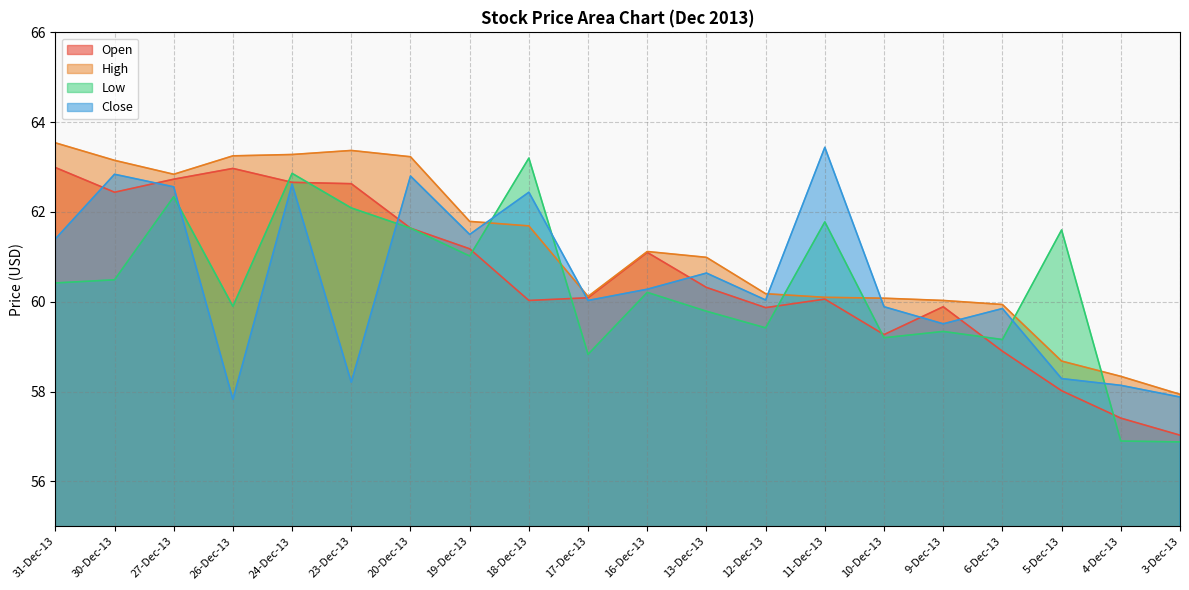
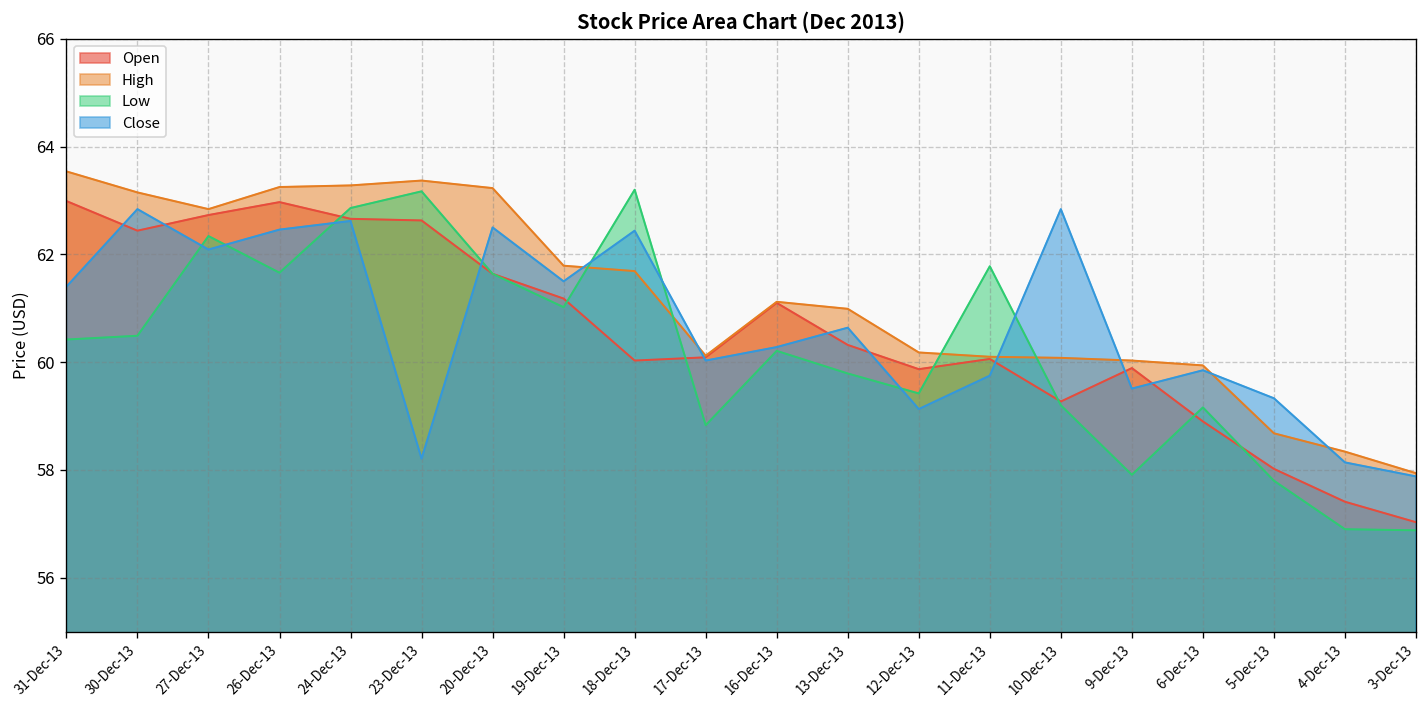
  {
    "Low": {
      "31-Dec-13": 60.4,
      "30-Dec-13": 60.5,
      "27-Dec-13": 62.3,
-     "26-Dec-13": 59.9,
+     "26-Dec-13": 61.7,
      "24-Dec-13": 62.9,
-     "23-Dec-13": 62.1,
+     "23-Dec-13": 63.2,
      "19-Dec-13": 61.0,
      "18-Dec-13": 63.2,
      "17-Dec-13": 58.8,
      "16-Dec-13": 60.2,
      "13-Dec-13": 59.8,
      "12-Dec-13": 59.4,
      "11-Dec-13": 61.8,
      "10-Dec-13": 59.2,
-     "9-Dec-13": 59.3,
+     "9-Dec-13": 57.9,
      "6-Dec-13": 59.2,
-     "5-Dec-13": 61.6,
+     "5-Dec-13": 57.8,
      "4-Dec-13": 56.9,
      "3-Dec-13": 56.9
    },
    "Close": {
      "31-Dec-13": 61.4,
      "30-Dec-13": 62.8,
-     "27-Dec-13": 62.6,
-     "26-Dec-13": 57.8,
+     "27-Dec-13": 62.1,
+     "26-Dec-13": 62.5,
      "23-Dec-13": 58.2,
-     "20-Dec-13": 62.8,
+     "20-Dec-13": 62.5,
      "19-Dec-13": 61.5,
      "18-Dec-13": 62.4,
      "17-Dec-13": 60.0,
      "16-Dec-13": 60.3,
      "13-Dec-13": 60.6,
-     "12-Dec-13": 60.0,
-     "11-Dec-13": 63.4,
-     "10-Dec-13": 59.9,
+     "12-Dec-13": 59.1,
+     "11-Dec-13": 59.8,
+     "10-Dec-13": 62.8,
      "9-Dec-13": 59.5,
      "6-Dec-13": 59.9,
-     "5-Dec-13": 58.3,
+     "5-Dec-13": 59.3,
      "4-Dec-13": 58.1,
      "3-Dec-13": 57.9
    }
  }
